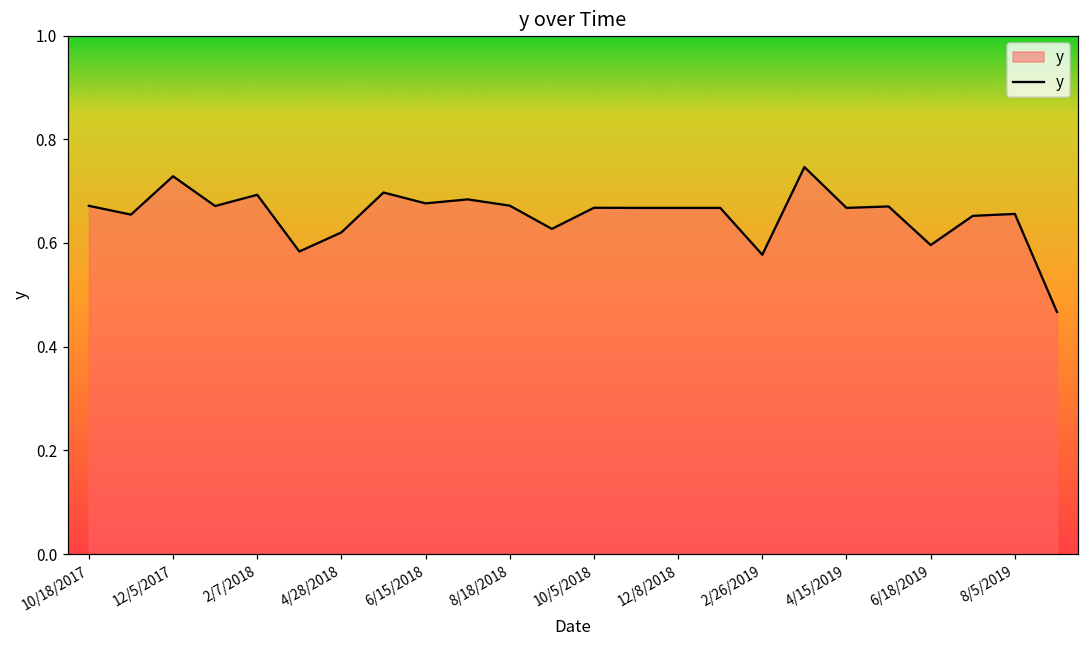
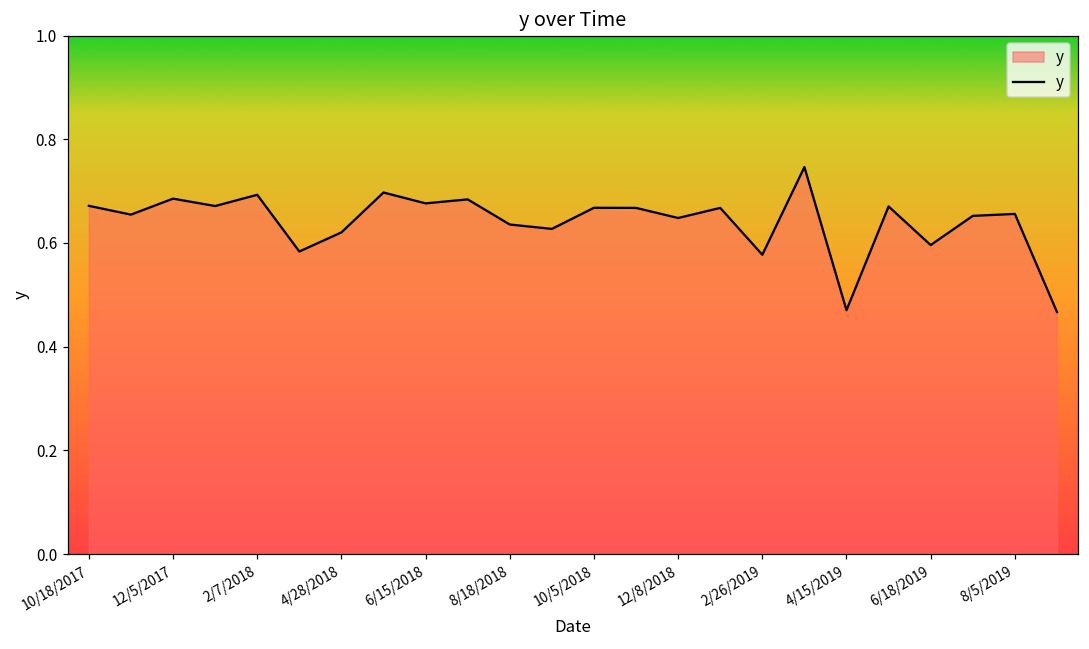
  {
    "10/18/2017": 0.67,
-   "12/5/2017": 0.73,
+   "12/5/2017": 0.69,
    "2/7/2018": 0.69,
    "4/28/2018": 0.62,
    "6/15/2018": 0.68,
-   "8/18/2018": 0.67,
+   "8/18/2018": 0.64,
    "10/5/2018": 0.67,
-   "12/8/2018": 0.67,
+   "12/8/2018": 0.65,
    "2/26/2019": 0.58,
-   "4/15/2019": 0.67,
+   "4/15/2019": 0.47,
    "6/18/2019": 0.60,
    "8/5/2019": 0.66
  }
